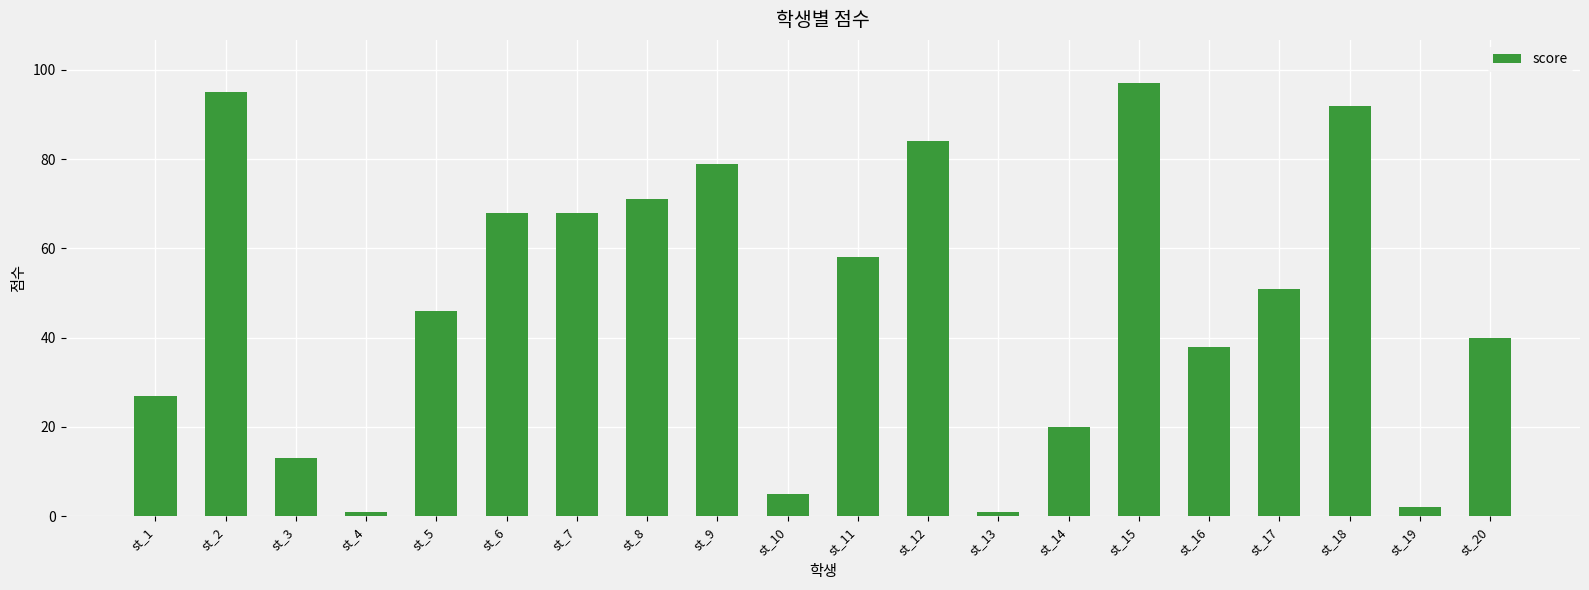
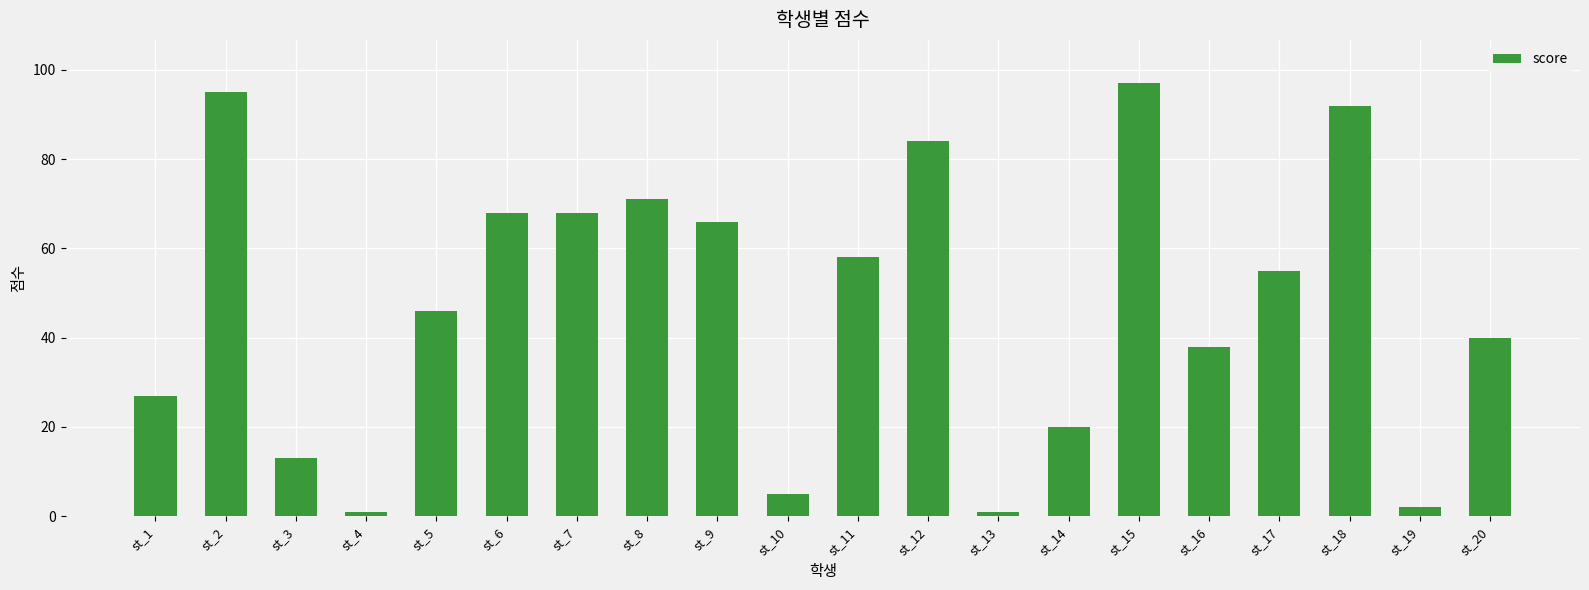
  {
    "st_1": 27,
    "st_2": 95,
    "st_3": 13,
    "st_4": 1,
    "st_5": 46,
    "st_6": 68,
    "st_7": 68,
    "st_8": 71,
-   "st_9": 79,
+   "st_9": 66,
    "st_10": 5,
    "st_11": 58,
    "st_12": 84,
    "st_13": 1,
    "st_14": 20,
    "st_15": 97,
    "st_16": 38,
-   "st_17": 51,
+   "st_17": 55,
    "st_18": 92,
    "st_19": 2,
    "st_20": 40
  }
